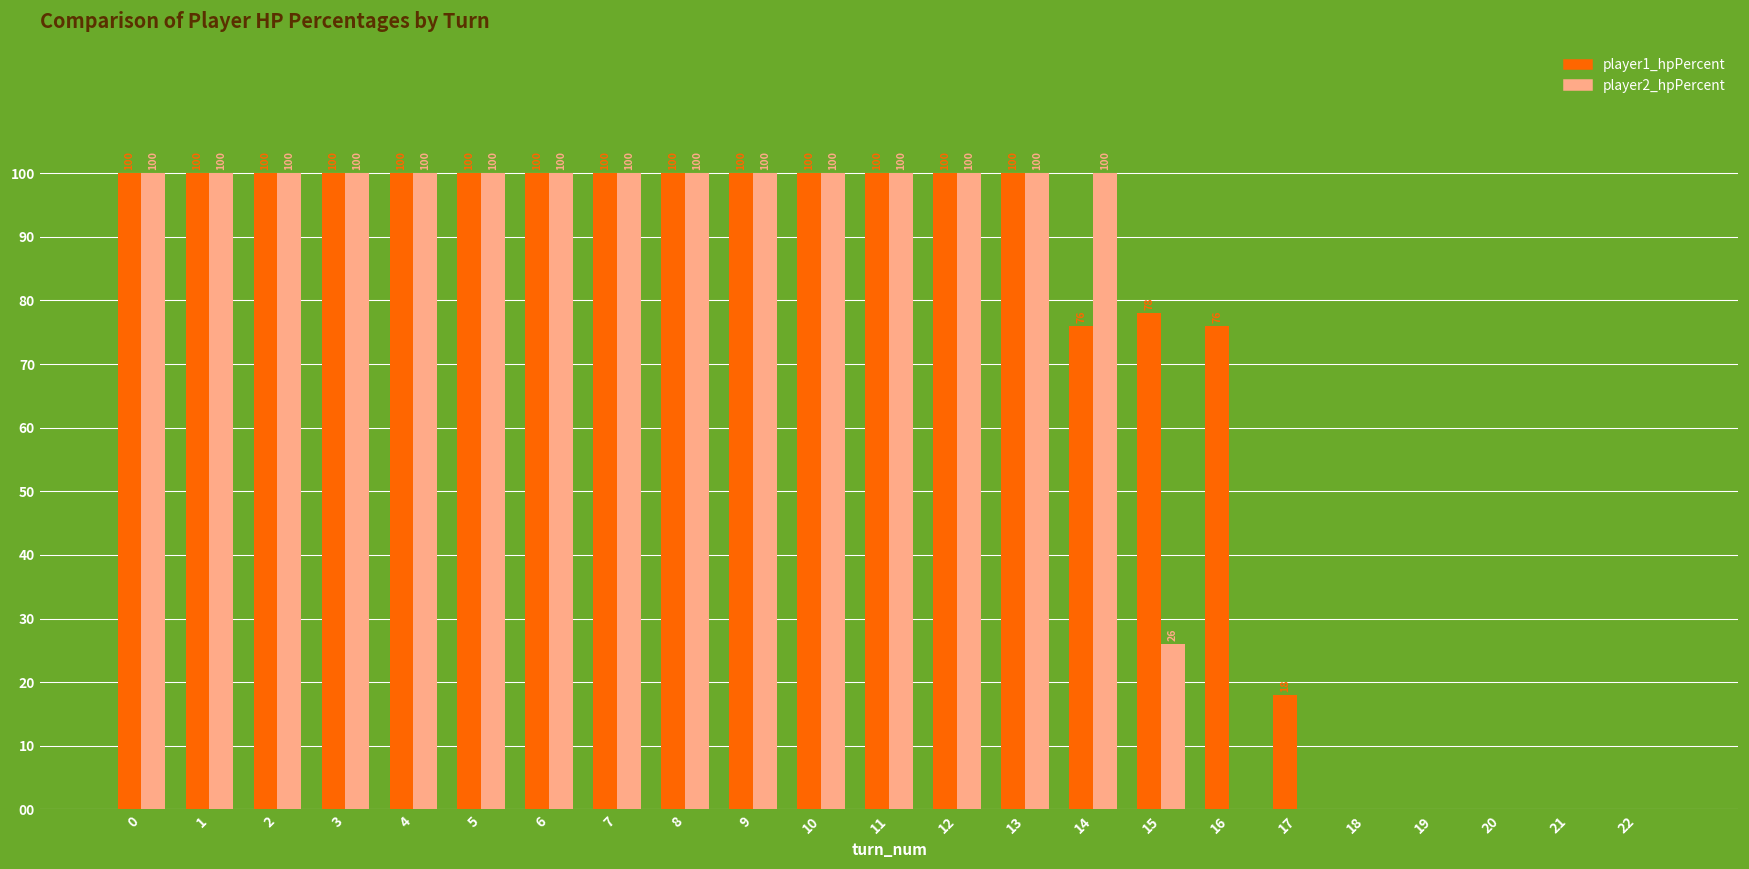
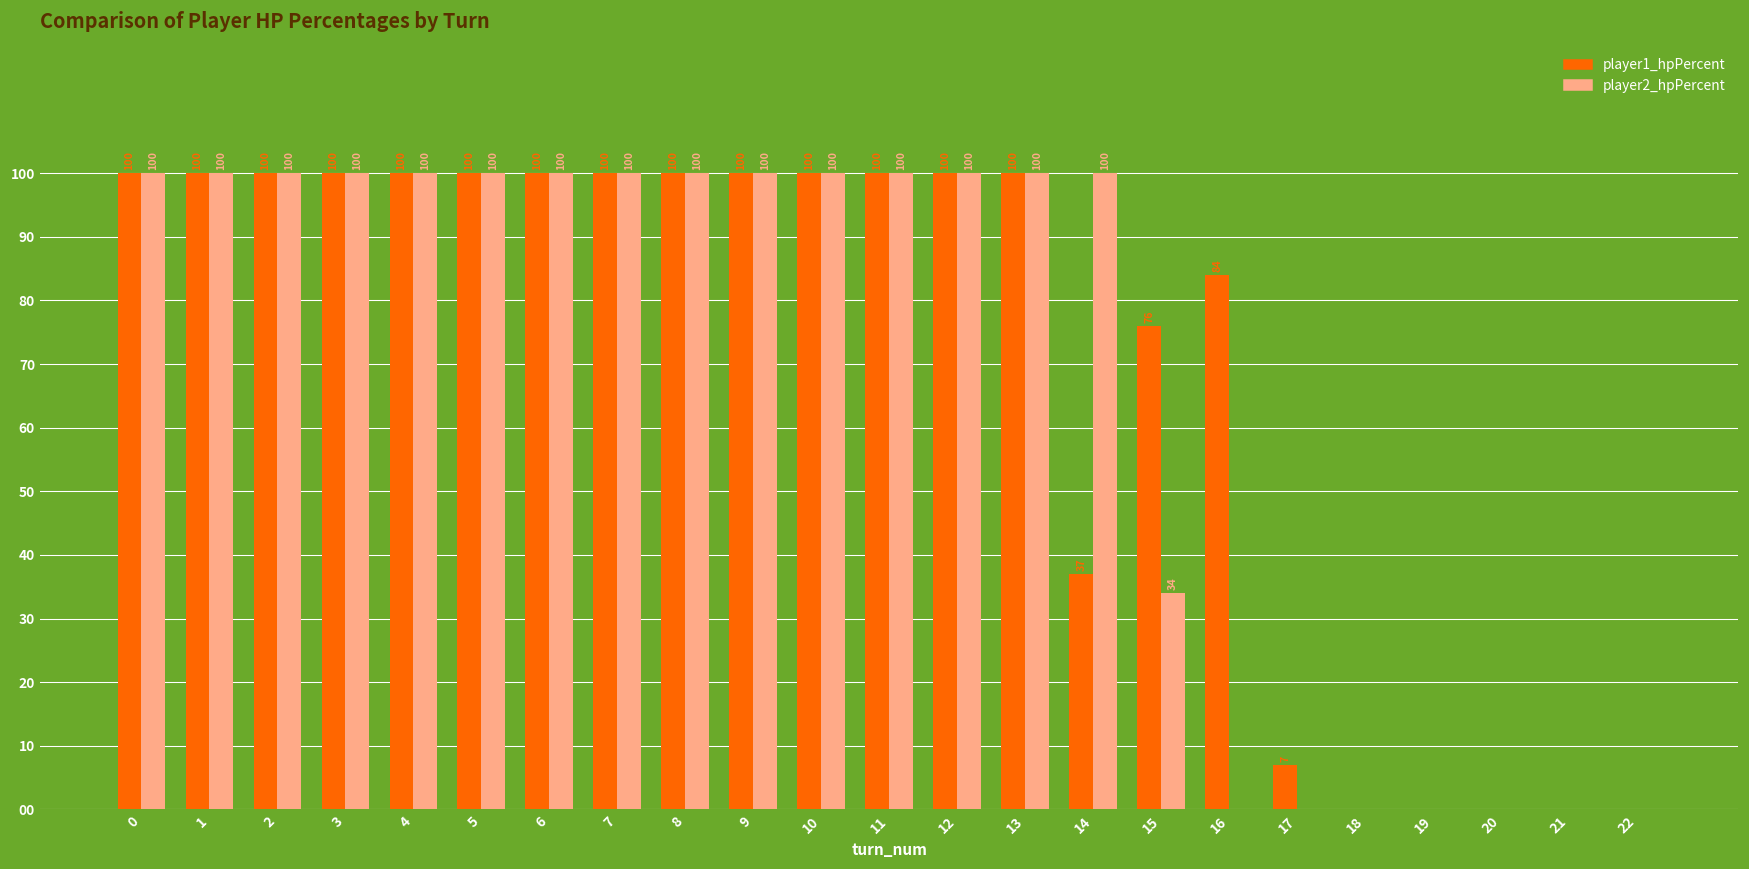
  {
    "player1_hpPercent": {
      "0": 100,
      "1": 100,
      "2": 100,
      "3": 100,
      "4": 100,
      "5": 100,
      "6": 100,
      "7": 100,
      "8": 100,
      "9": 100,
      "10": 100,
      "11": 100,
      "12": 100,
      "13": 100,
-     "14": 76,
-     "15": 78,
-     "16": 76,
-     "17": 18
+     "14": 37,
+     "15": 76,
+     "16": 84,
+     "17": 7
    },
    "player2_hpPercent": {
      "0": 100,
      "1": 100,
      "2": 100,
      "3": 100,
      "4": 100,
      "5": 100,
      "6": 100,
      "7": 100,
      "8": 100,
      "9": 100,
      "10": 100,
      "11": 100,
      "12": 100,
      "13": 100,
      "14": 100,
-     "15": 26
+     "15": 34
    }
  }
